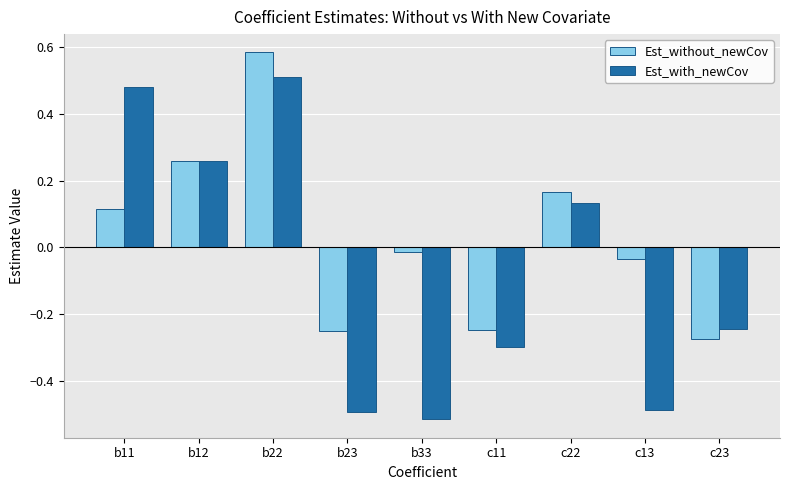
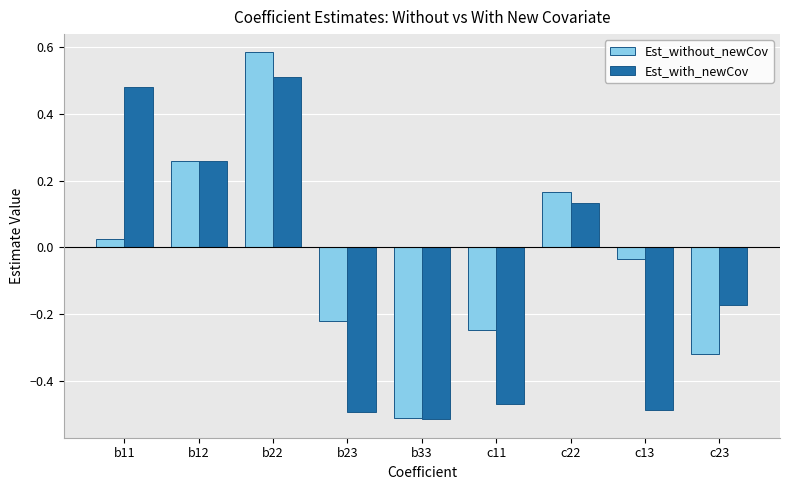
  {
    "Est_without_newCov": {
-     "b11": 0.12,
+     "b11": 0.03,
      "b12": 0.26,
      "b22": 0.58,
-     "b23": -0.25,
-     "b33": -0.01,
+     "b23": -0.22,
+     "b33": -0.51,
      "c11": -0.25,
      "c22": 0.17,
      "c13": -0.03,
-     "c23": -0.27
+     "c23": -0.32
    },
    "Est_with_newCov": {
      "b11": 0.48,
      "b12": 0.26,
      "b22": 0.51,
      "b23": -0.49,
      "b33": -0.52,
-     "c11": -0.30,
+     "c11": -0.47,
      "c22": 0.13,
      "c13": -0.49,
-     "c23": -0.24
+     "c23": -0.17
    }
  }
